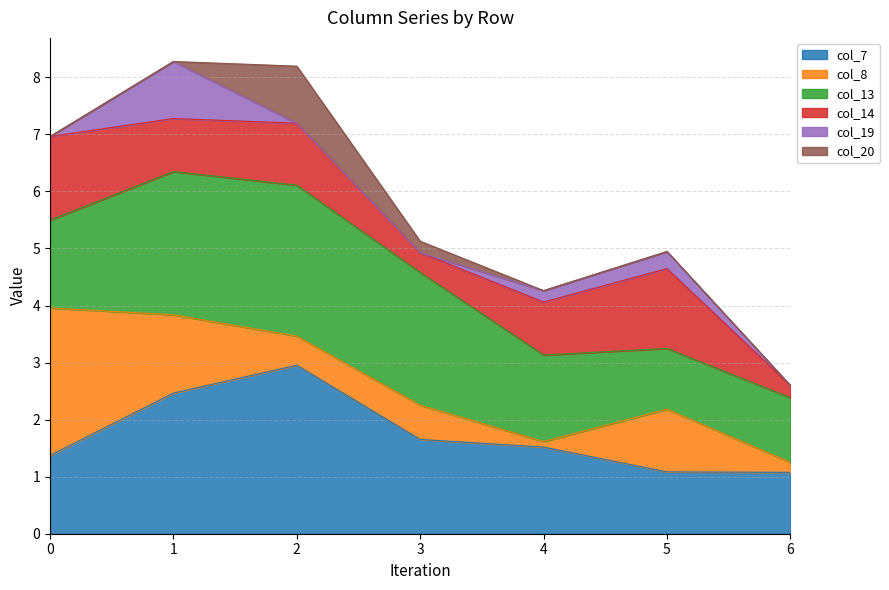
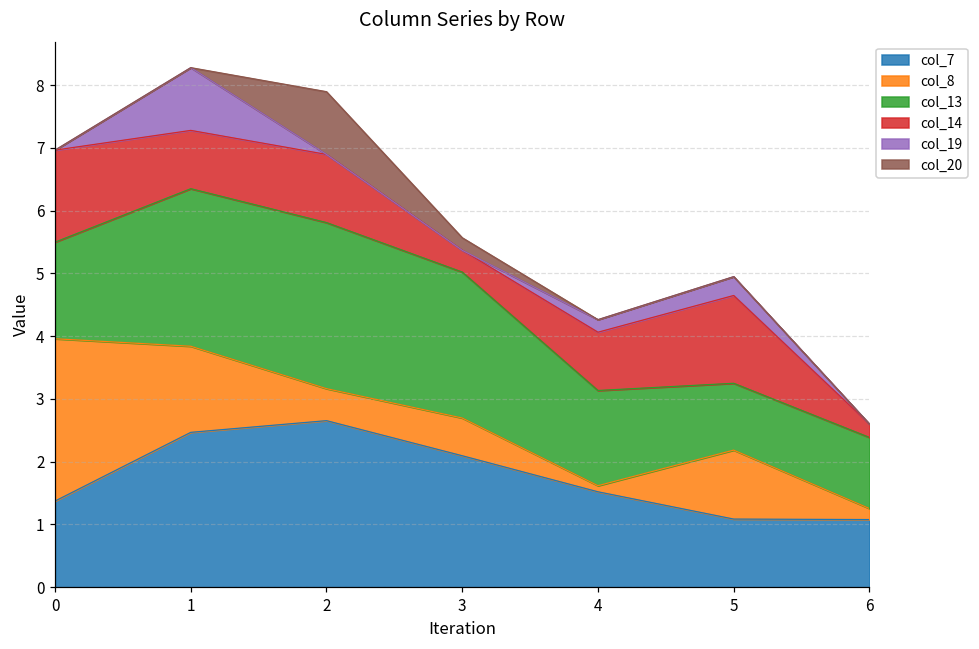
  {
    "col_7": {
      "0": 1.4,
      "1": 2.5,
-     "2": 3.0,
-     "3": 1.7,
+     "2": 2.7,
+     "3": 2.1,
      "4": 1.5,
      "5": 1.1,
      "6": 1.1
    },
    "col_8": {
      "0": 2.6,
      "1": 1.4,
      "2": 0.5,
      "3": 0.6,
      "4": 0.1,
      "5": 1.1,
      "6": 0.2
    },
    "col_13": {
      "0": 1.5,
      "1": 2.5,
      "2": 2.6,
      "3": 2.3,
      "4": 1.5,
      "5": 1.1,
      "6": 1.1
    },
    "col_14": {
      "1": 0.9,
      "4": 0.9,
      "5": 1.4
    },
    "col_20": {
      "2": 1.0,
      "3": 0.2
    }
  }
